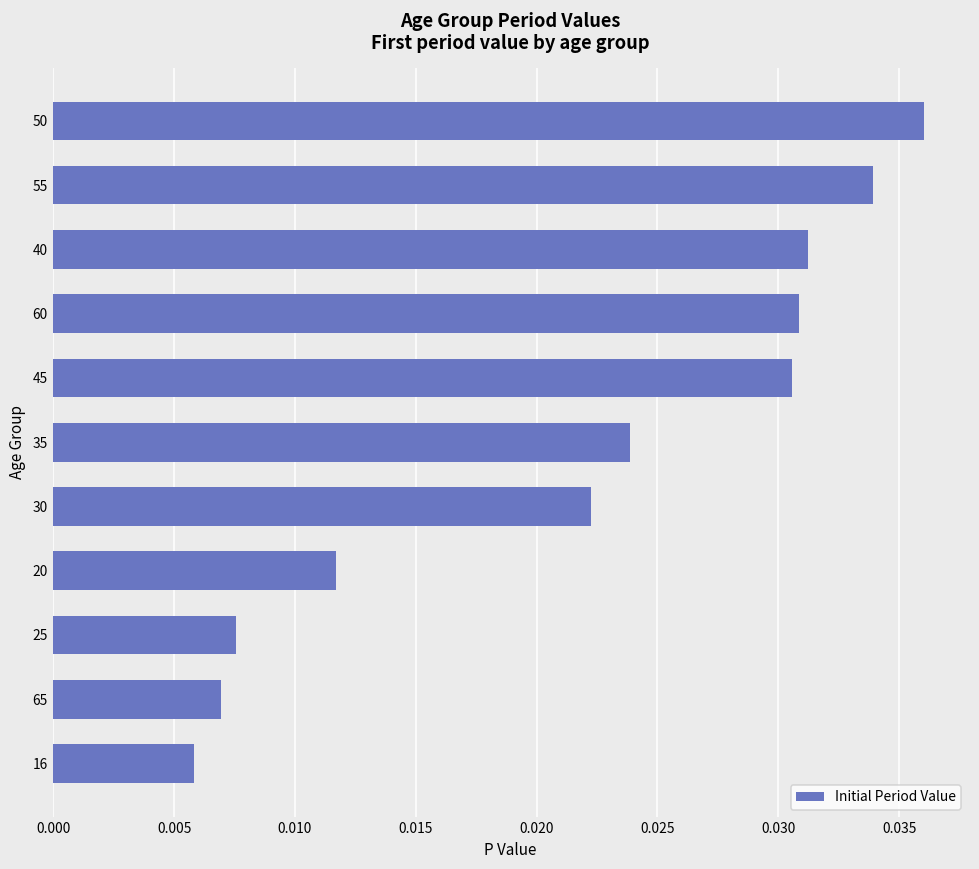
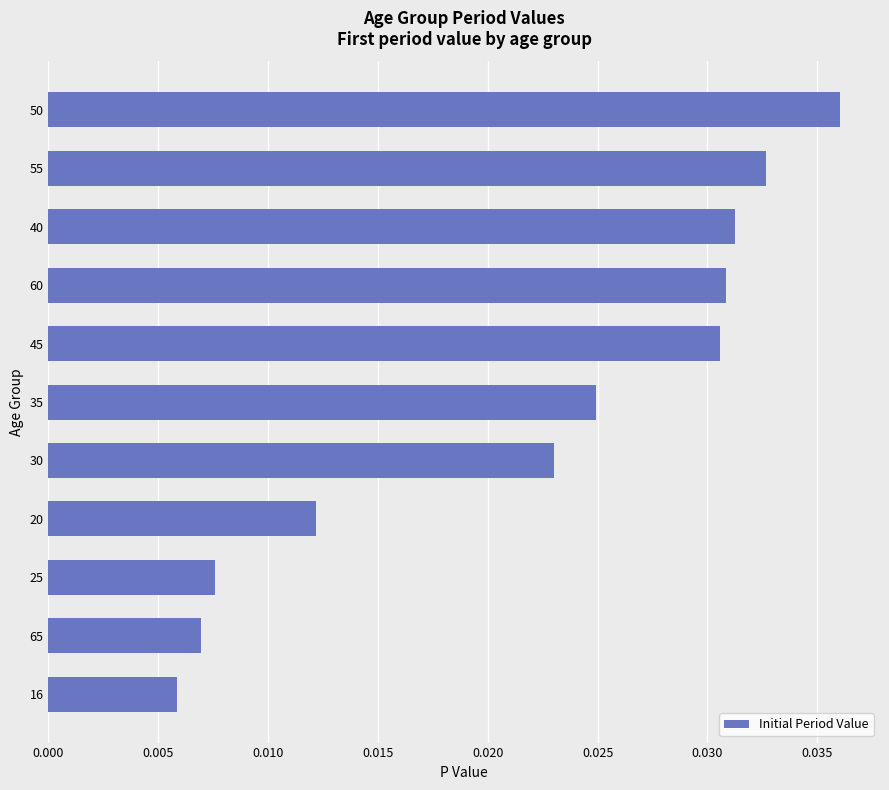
  {
    "50": 0.0361,
-   "55": 0.0339,
+   "55": 0.0327,
    "40": 0.0312,
    "60": 0.0309,
    "45": 0.0306,
-   "35": 0.0239,
-   "30": 0.0223,
-   "20": 0.0117,
+   "35": 0.0249,
+   "30": 0.0230,
+   "20": 0.0122,
    "25": 0.0076,
    "65": 0.0069,
    "16": 0.0058
  }
